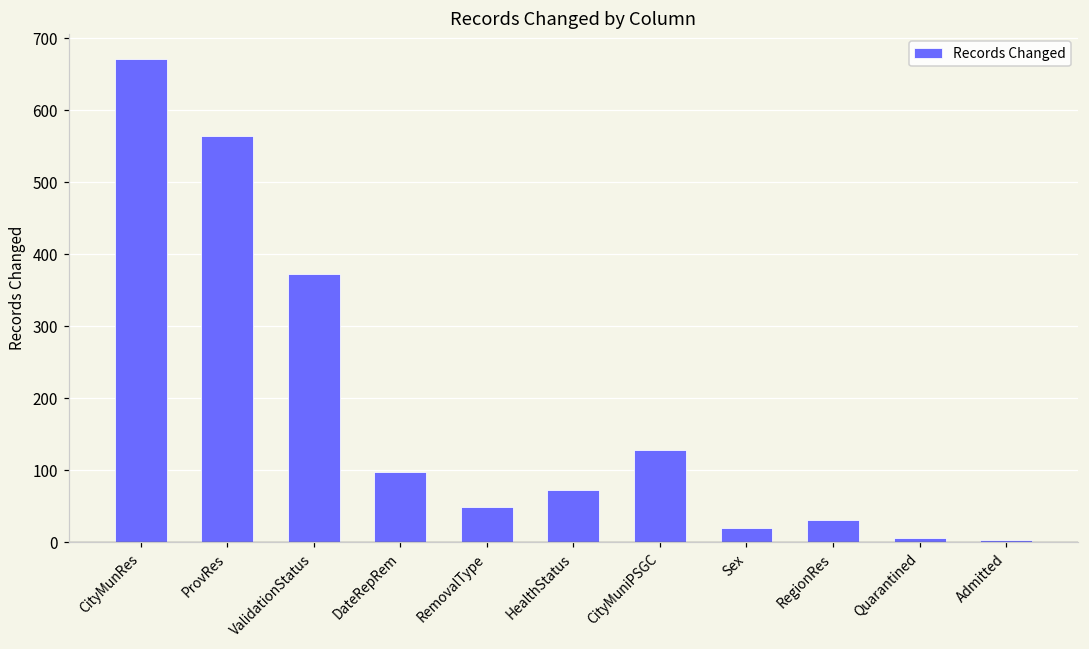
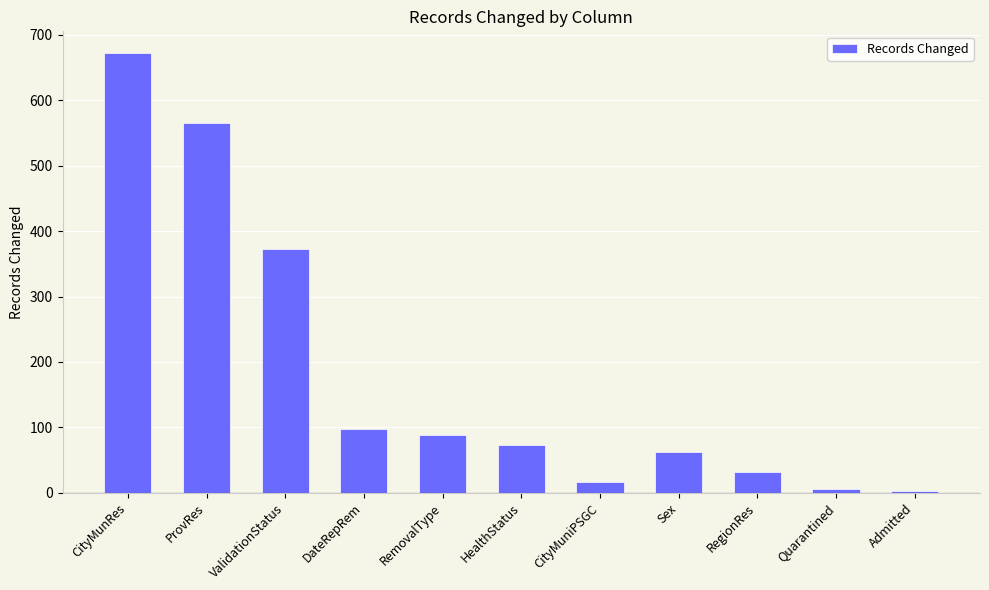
  {
    "CityMunRes": 670,
    "ProvRes": 570,
    "ValidationStatus": 370,
    "DateRepRem": 100,
-   "RemovalType": 50,
+   "RemovalType": 90,
    "HealthStatus": 70,
-   "CityMuniPSGC": 130,
-   "Sex": 20,
+   "CityMuniPSGC": 20,
+   "Sex": 60,
    "RegionRes": 30,
    "Quarantined": 10
  }
